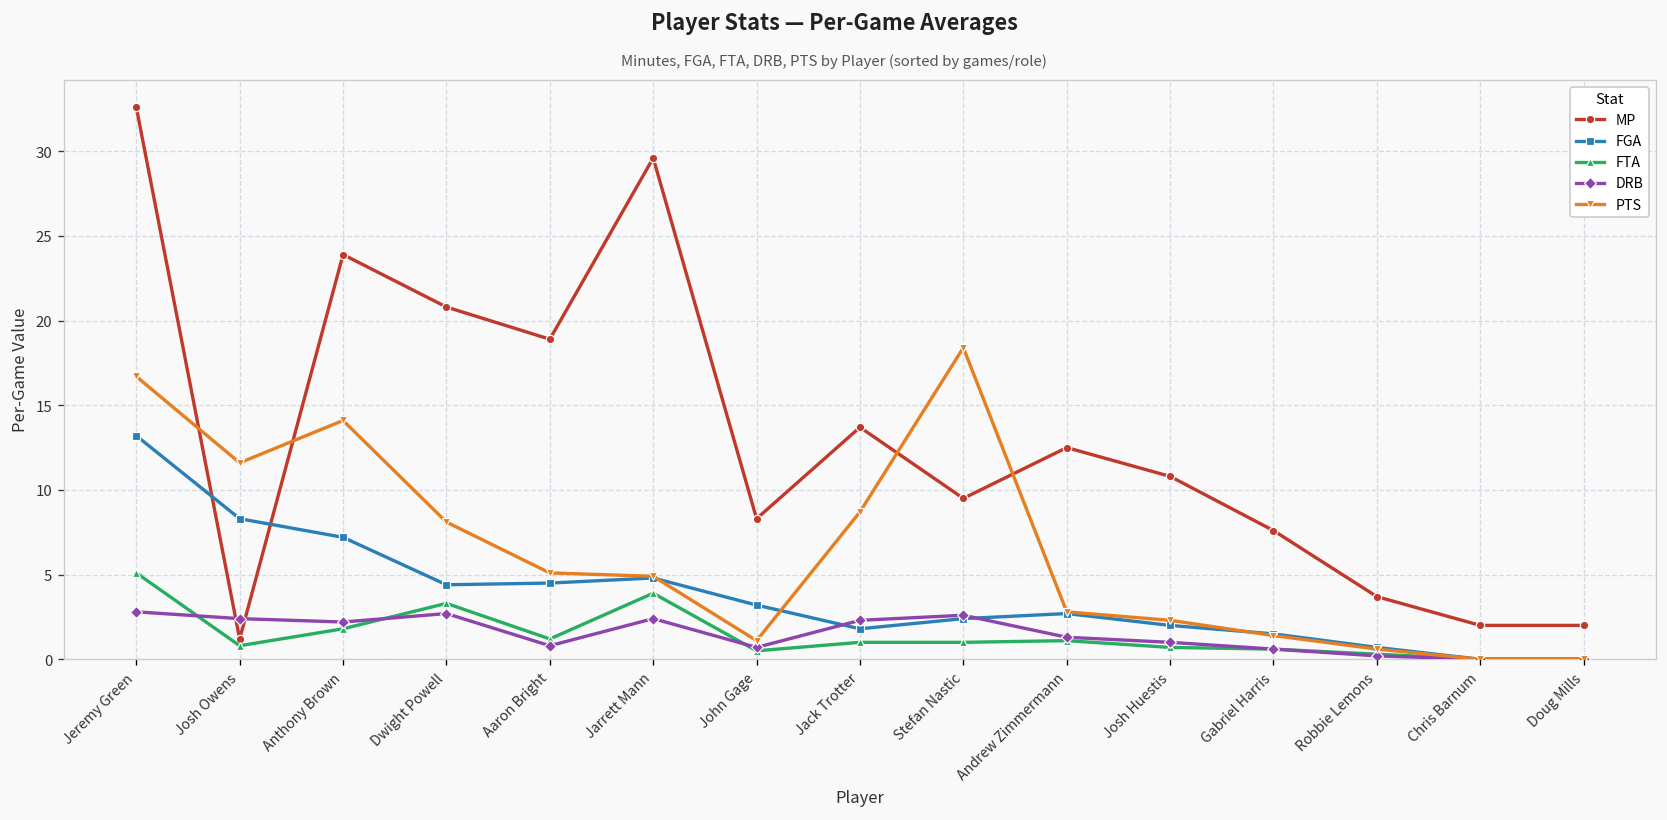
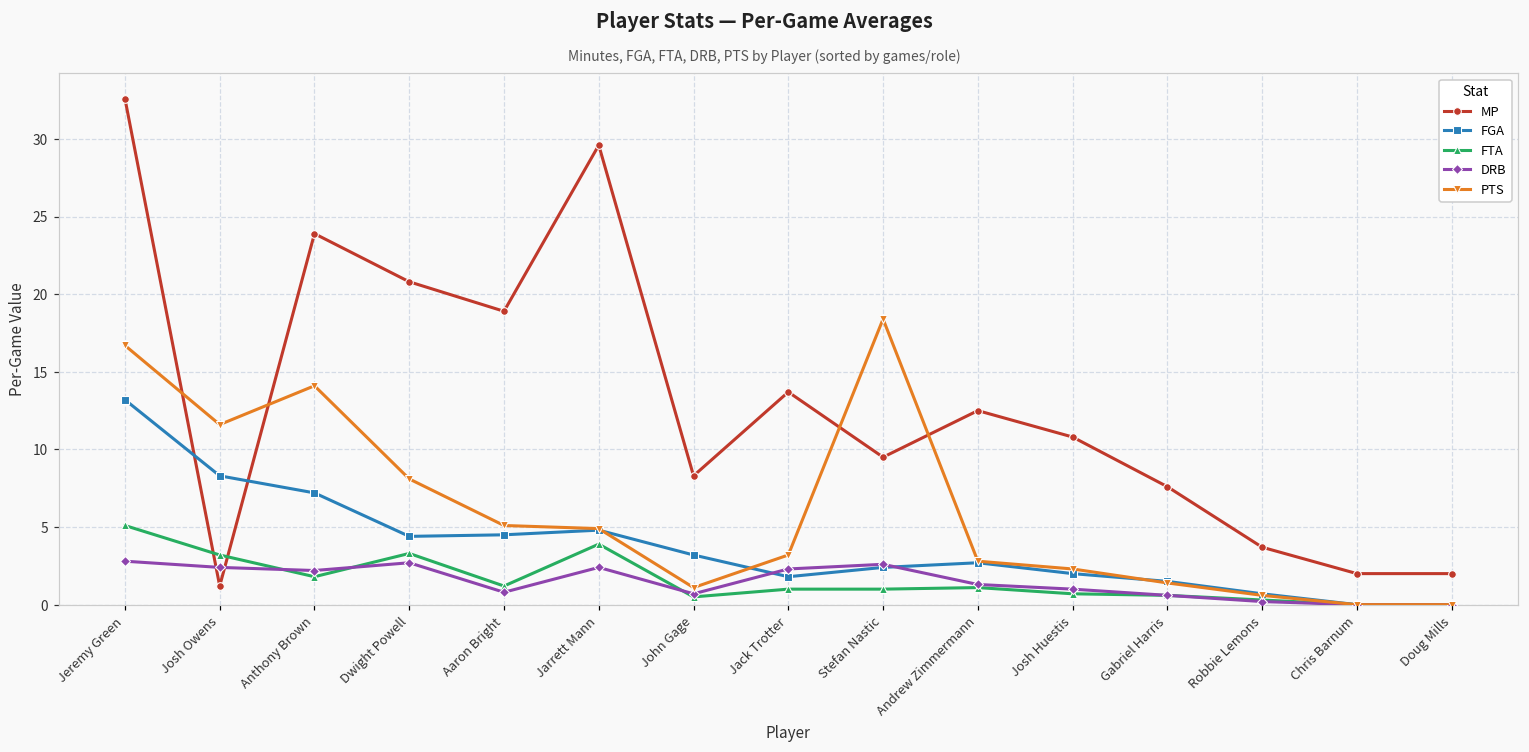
  {
    "MP": {
      "Jeremy Green": 32.6,
      "Josh Owens": 1.2,
      "Anthony Brown": 23.9,
      "Dwight Powell": 20.8,
      "Aaron Bright": 18.9,
      "Jarrett Mann": 29.6,
      "John Gage": 8.3,
      "Jack Trotter": 13.7,
      "Stefan Nastic": 9.5,
      "Andrew Zimmermann": 12.5,
      "Josh Huestis": 10.8,
      "Gabriel Harris": 7.6,
      "Robbie Lemons": 3.7,
      "Chris Barnum": 2.0,
      "Doug Mills": 2.0
    },
    "FGA": {
      "Jeremy Green": 13.2,
      "Josh Owens": 8.3,
      "Anthony Brown": 7.2,
      "Dwight Powell": 4.4,
      "Aaron Bright": 4.5,
      "John Gage": 3.2,
      "Jack Trotter": 1.8,
      "Stefan Nastic": 2.4,
      "Josh Huestis": 2.0
    },
    "FTA": {
      "Jeremy Green": 5.1,
-     "Josh Owens": 0.8,
+     "Josh Owens": 3.2,
      "Anthony Brown": 1.8,
      "Dwight Powell": 3.3,
      "Aaron Bright": 1.2,
      "Jarrett Mann": 3.9,
      "John Gage": 0.5,
      "Jack Trotter": 1.0,
      "Stefan Nastic": 1.0,
      "Andrew Zimmermann": 1.1,
      "Josh Huestis": 0.7
    },
    "DRB": {
      "Jeremy Green": 2.8,
      "Josh Owens": 2.4,
      "Anthony Brown": 2.2,
      "Dwight Powell": 2.7,
      "Aaron Bright": 0.8,
      "Jarrett Mann": 2.4,
      "John Gage": 0.7,
      "Jack Trotter": 2.3,
      "Stefan Nastic": 2.6,
      "Andrew Zimmermann": 1.3,
      "Josh Huestis": 1.0
    },
    "PTS": {
      "Jeremy Green": 16.7,
      "Josh Owens": 11.6,
      "Anthony Brown": 14.1,
      "Dwight Powell": 8.1,
      "Aaron Bright": 5.1,
      "John Gage": 1.1,
-     "Jack Trotter": 8.7,
+     "Jack Trotter": 3.2,
      "Stefan Nastic": 18.4,
      "Josh Huestis": 2.3
    }
  }
